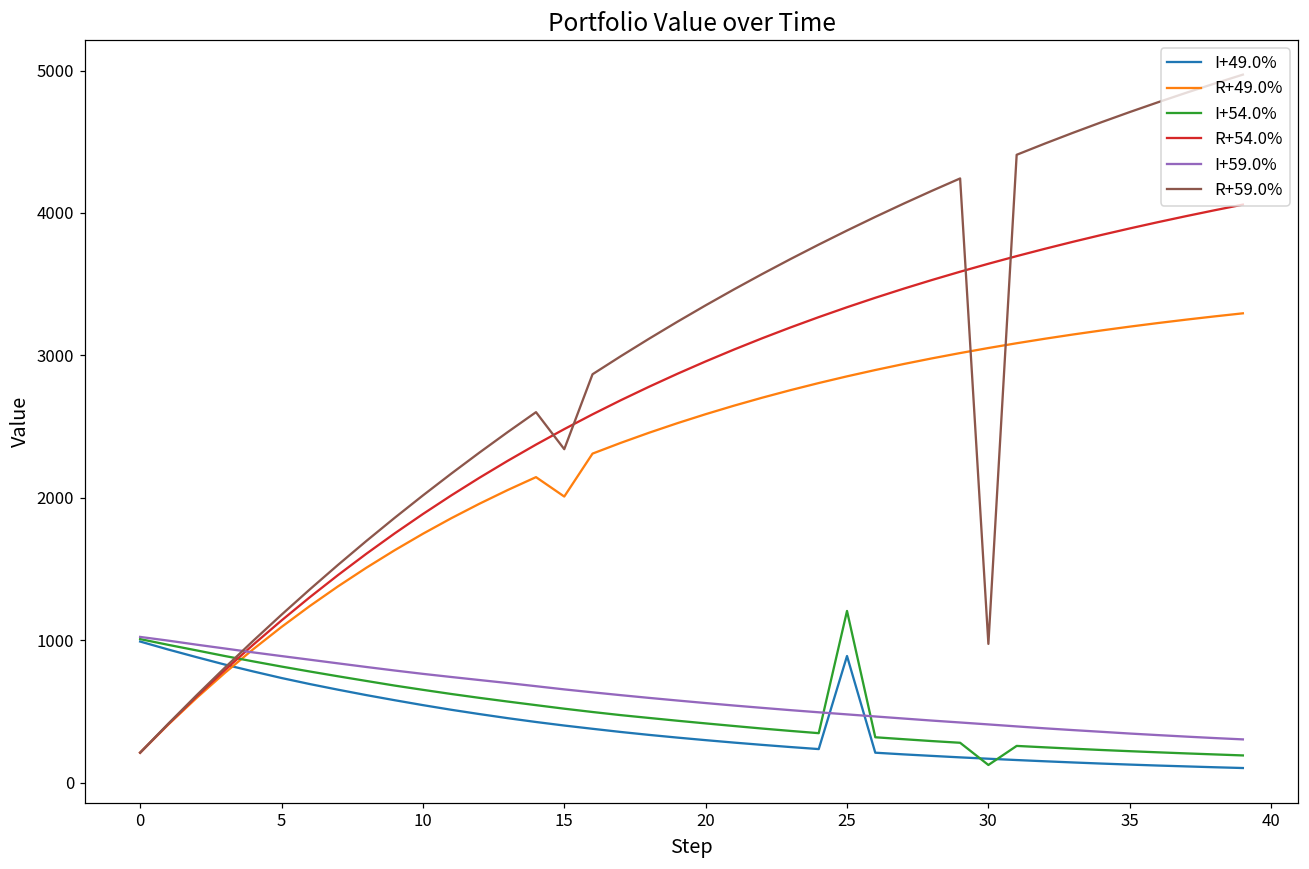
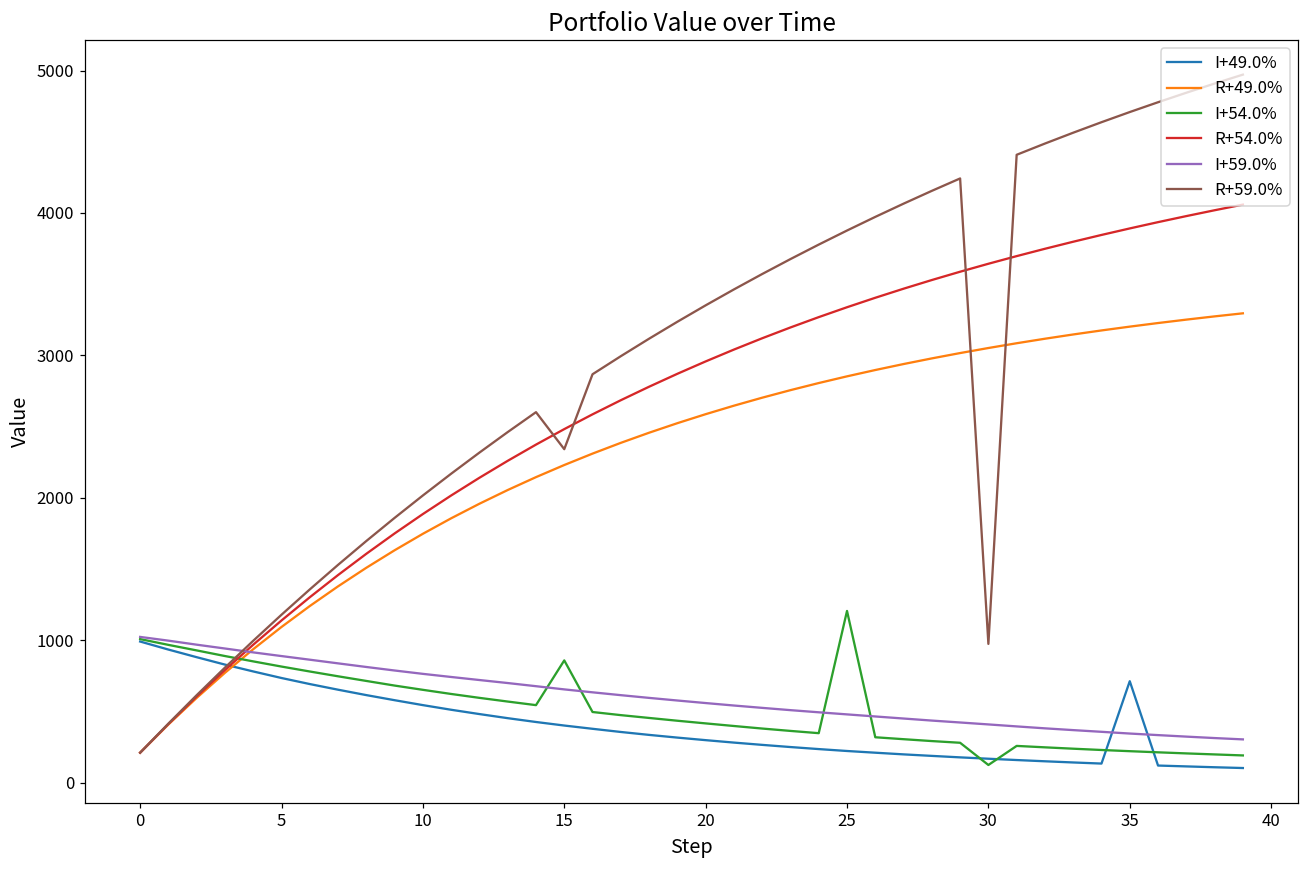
  {
    "I+49.0%": {
      "5": 730,
      "10": 540,
      "15": 400,
      "20": 300,
-     "25": 890,
+     "25": 220,
      "30": 170,
-     "35": 130
+     "35": 710
    },
    "R+49.0%": {
      "5": 1090,
      "10": 1750,
-     "15": 2010,
+     "15": 2230,
      "20": 2590,
      "25": 2850,
      "30": 3050,
      "35": 3200
    },
    "I+54.0%": {
      "5": 810,
      "10": 650,
-     "15": 520,
+     "15": 860,
      "20": 420,
      "25": 1210,
      "30": 120,
      "35": 220
    },
    "R+54.0%": {
      "5": 1140,
      "10": 1890,
      "15": 2480,
      "20": 2960,
      "25": 3340,
      "30": 3640,
      "35": 3890
    },
    "I+59.0%": {
      "5": 890,
      "10": 760,
      "15": 650,
      "20": 560,
      "25": 480,
      "30": 410,
      "35": 340
    },
    "R+59.0%": {
      "5": 1180,
      "10": 2020,
      "15": 2340,
      "20": 3350,
      "25": 3880,
      "30": 970,
      "35": 4710
    }
  }
